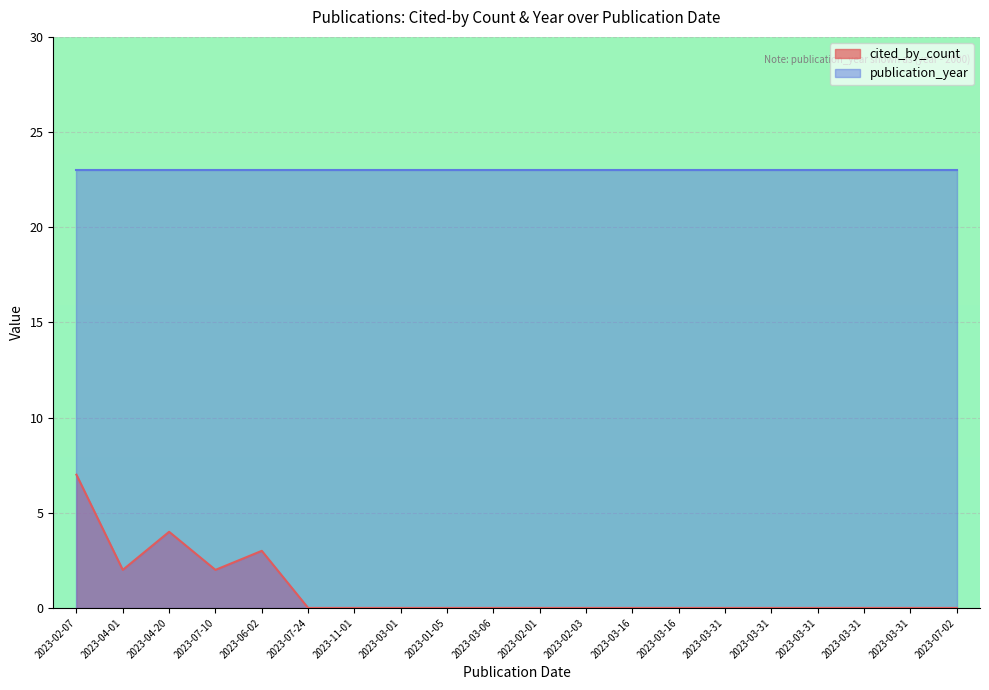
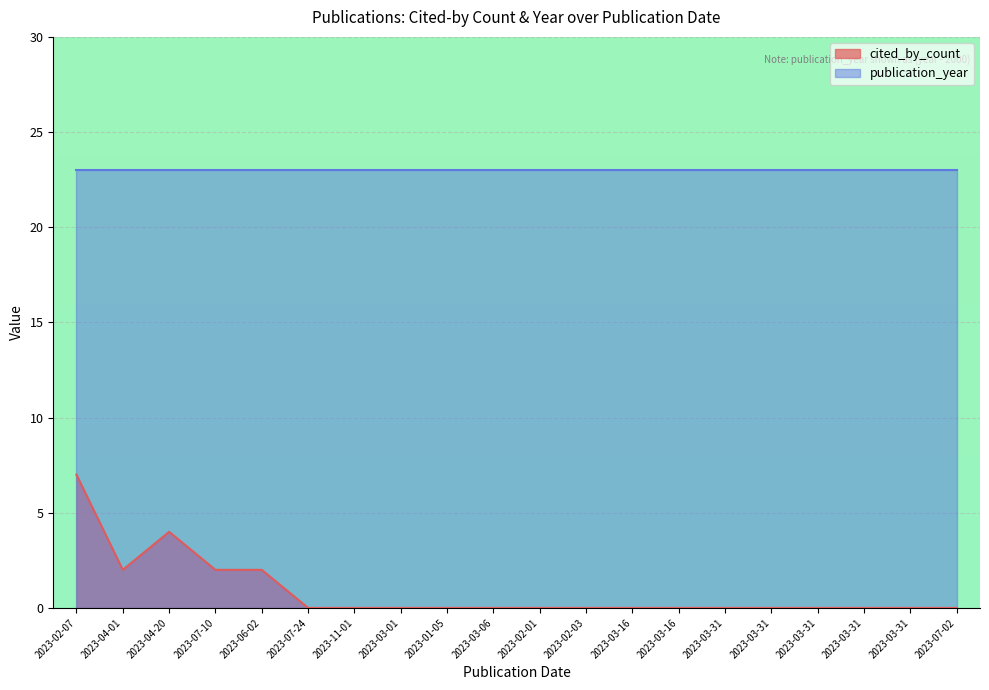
  {
    "cited_by_count": {
      "2023-02-07": 7,
      "2023-04-01": 2,
      "2023-04-20": 4,
      "2023-07-10": 2,
-     "2023-06-02": 3,
+     "2023-06-02": 2,
      "2023-07-24": 0,
      "2023-11-01": 0,
      "2023-03-01": 0,
      "2023-01-05": 0,
      "2023-03-06": 0,
      "2023-02-01": 0,
      "2023-02-03": 0,
      "2023-07-02": 0
    },
    "publication_year": {
      "2023-02-07": 23,
      "2023-04-01": 23,
      "2023-04-20": 23,
      "2023-07-10": 23,
      "2023-06-02": 23,
      "2023-07-24": 23,
      "2023-11-01": 23,
      "2023-03-01": 23,
      "2023-01-05": 23,
      "2023-03-06": 23,
      "2023-02-01": 23,
      "2023-02-03": 23,
      "2023-07-02": 23
    }
  }
